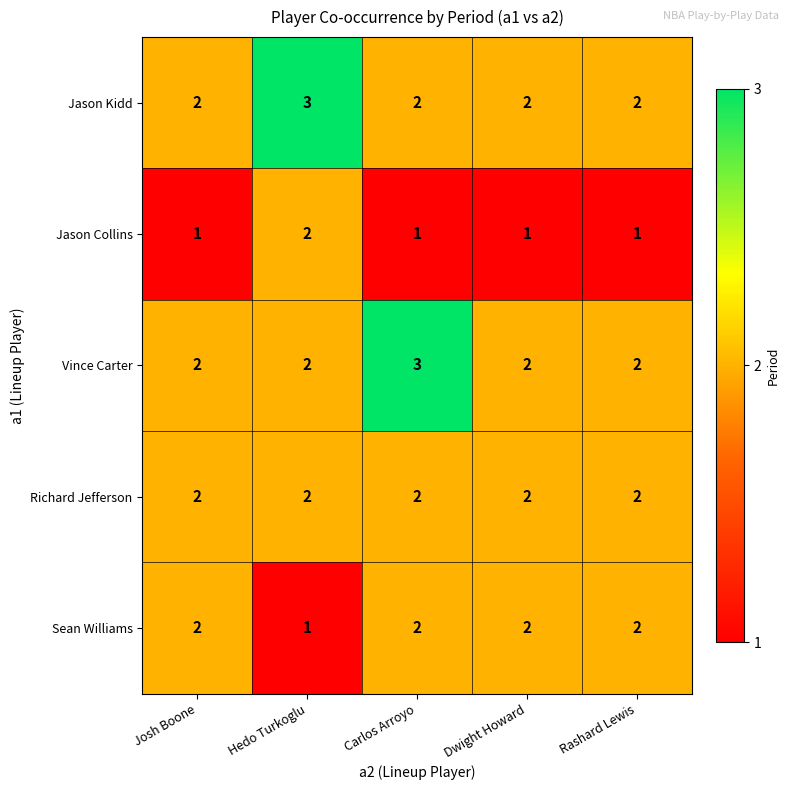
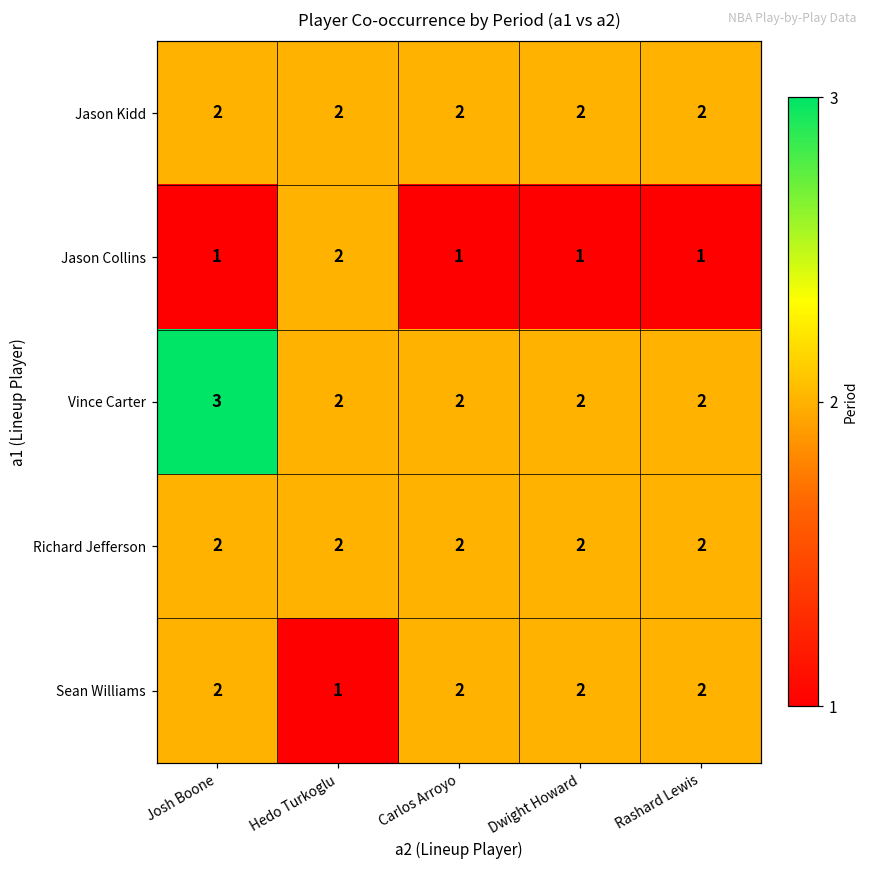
  {
    "Jason Kidd": {
      "Josh Boone": 2,
-     "Hedo Turkoglu": 3,
+     "Hedo Turkoglu": 2,
      "Carlos Arroyo": 2,
      "Dwight Howard": 2,
      "Rashard Lewis": 2
    },
    "Jason Collins": {
      "Josh Boone": 1,
      "Hedo Turkoglu": 2,
      "Carlos Arroyo": 1,
      "Dwight Howard": 1,
      "Rashard Lewis": 1
    },
    "Vince Carter": {
-     "Josh Boone": 2,
+     "Josh Boone": 3,
      "Hedo Turkoglu": 2,
-     "Carlos Arroyo": 3,
+     "Carlos Arroyo": 2,
      "Dwight Howard": 2,
      "Rashard Lewis": 2
    },
    "Richard Jefferson": {
      "Josh Boone": 2,
      "Hedo Turkoglu": 2,
      "Carlos Arroyo": 2,
      "Dwight Howard": 2,
      "Rashard Lewis": 2
    },
    "Sean Williams": {
      "Josh Boone": 2,
      "Hedo Turkoglu": 1,
      "Carlos Arroyo": 2,
      "Dwight Howard": 2,
      "Rashard Lewis": 2
    }
  }
